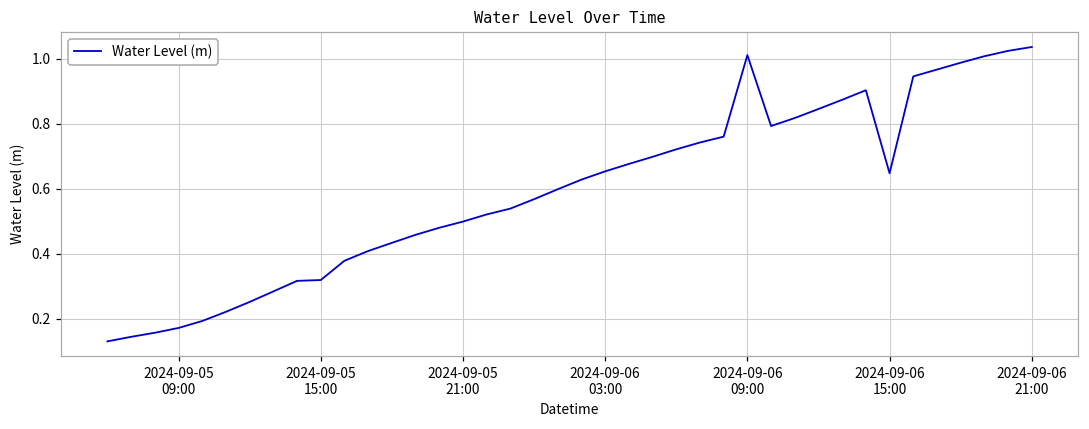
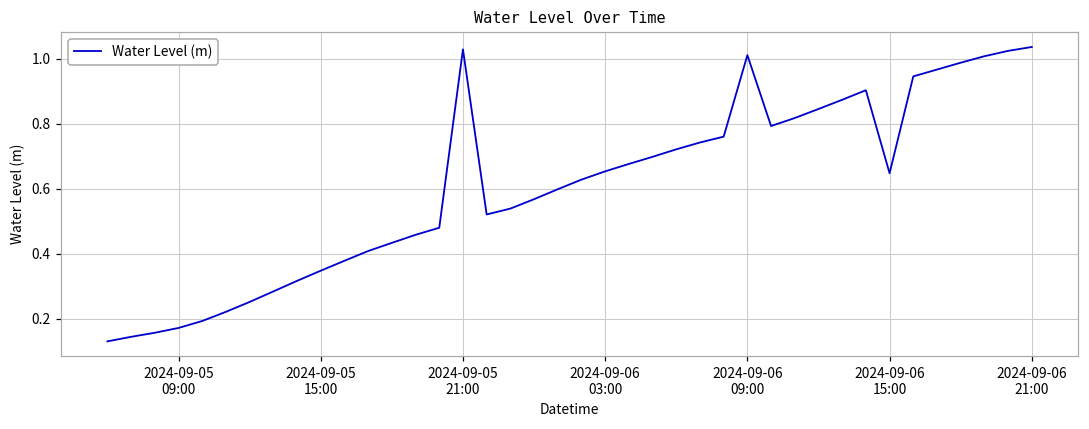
  {
    "2024-09-05 09:00": 0.17,
-   "2024-09-05 15:00": 0.32,
-   "2024-09-05 21:00": 0.50,
+   "2024-09-05 15:00": 0.35,
+   "2024-09-05 21:00": 1.03,
    "2024-09-06 03:00": 0.65,
    "2024-09-06 09:00": 1.01,
    "2024-09-06 15:00": 0.65,
    "2024-09-06 21:00": 1.04
  }
